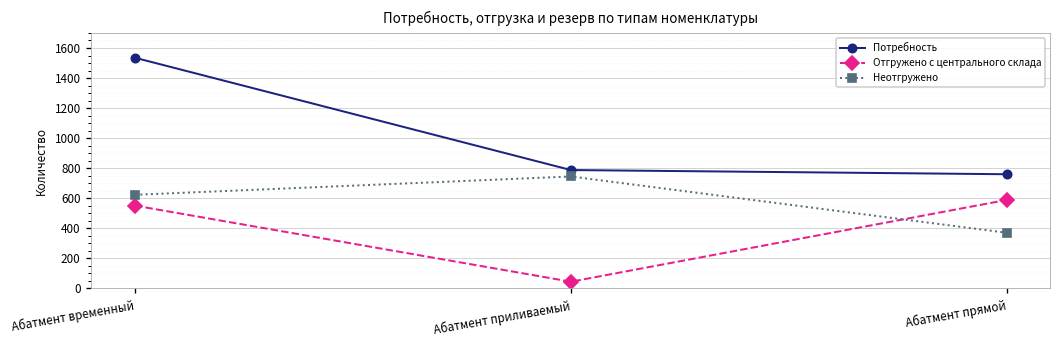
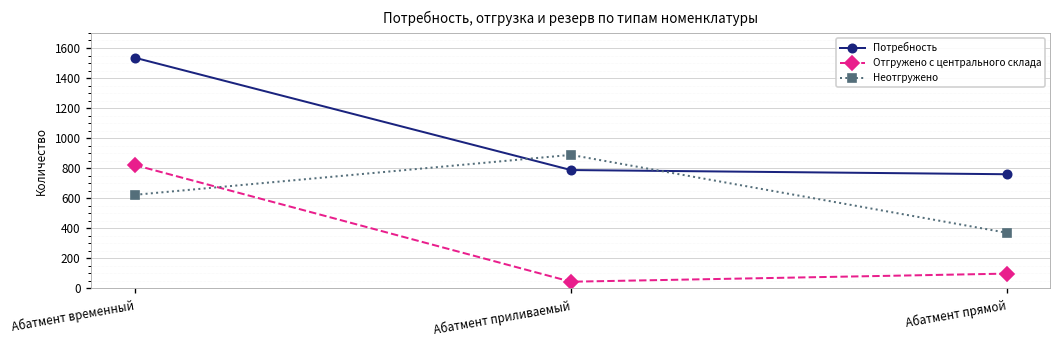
  {
    "Потребность": {
      "Абатмент временный": 1540,
      "Абатмент приливаемый": 790,
      "Абатмент прямой": 760
    },
    "Отгружено с центрального склада": {
-     "Абатмент временный": 550,
+     "Абатмент временный": 820,
      "Абатмент приливаемый": 40,
-     "Абатмент прямой": 590
+     "Абатмент прямой": 100
    },
    "Неотгружено": {
      "Абатмент временный": 620,
-     "Абатмент приливаемый": 740,
+     "Абатмент приливаемый": 890,
      "Абатмент прямой": 370
    }
  }
